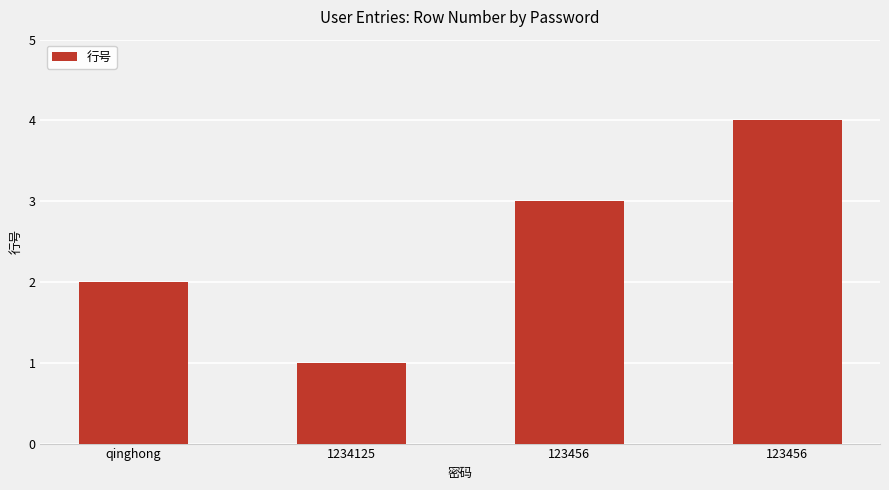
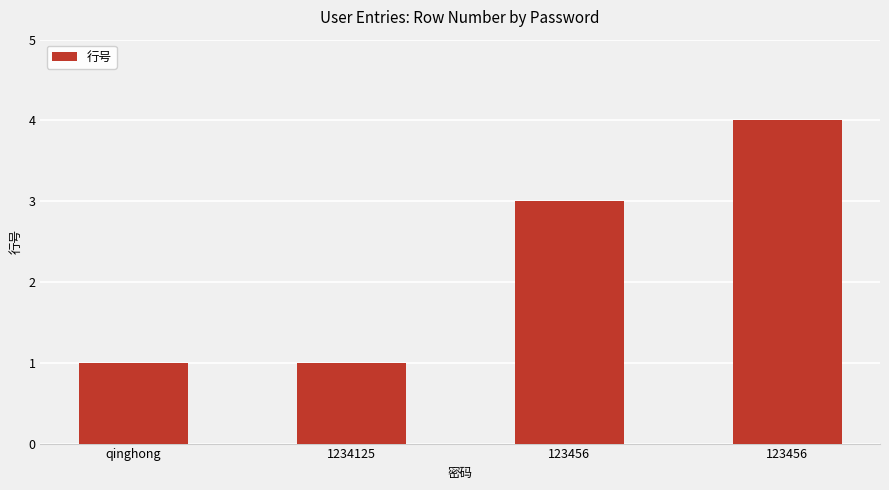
  {
-   "qinghong": 2,
+   "qinghong": 1,
    "1234125": 1
  }
